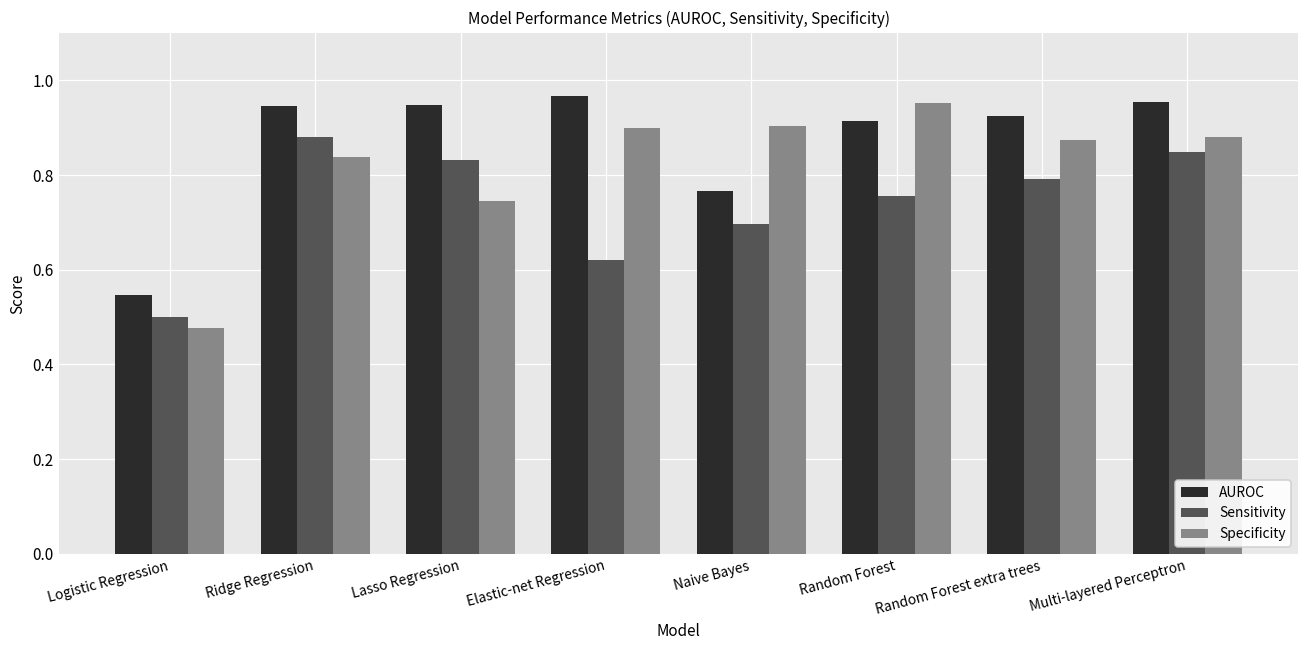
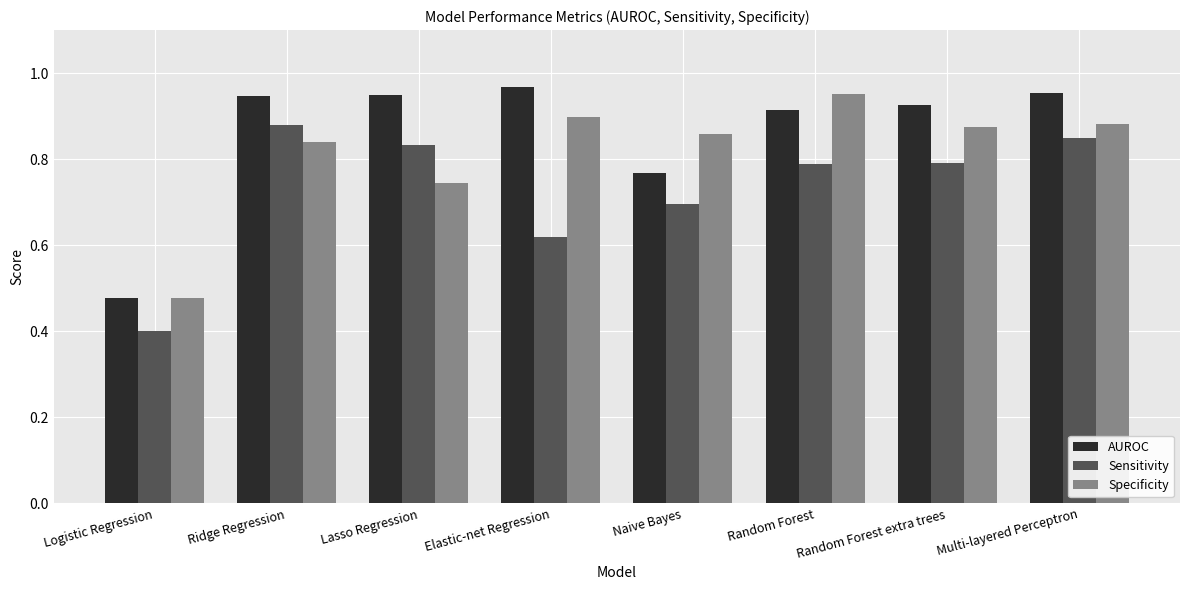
  {
    "AUROC": {
-     "Logistic Regression": 0.55,
+     "Logistic Regression": 0.48,
      "Ridge Regression": 0.95,
      "Lasso Regression": 0.95,
      "Elastic-net Regression": 0.97,
      "Naive Bayes": 0.77,
      "Random Forest": 0.92,
      "Random Forest extra trees": 0.93,
      "Multi-layered Perceptron": 0.95
    },
    "Sensitivity": {
-     "Logistic Regression": 0.5,
+     "Logistic Regression": 0.4,
      "Ridge Regression": 0.88,
      "Lasso Regression": 0.83,
      "Elastic-net Regression": 0.62,
      "Naive Bayes": 0.70,
-     "Random Forest": 0.76,
+     "Random Forest": 0.79,
      "Random Forest extra trees": 0.79,
      "Multi-layered Perceptron": 0.85
    },
    "Specificity": {
      "Logistic Regression": 0.48,
      "Ridge Regression": 0.84,
      "Lasso Regression": 0.74,
      "Elastic-net Regression": 0.90,
-     "Naive Bayes": 0.90,
+     "Naive Bayes": 0.86,
      "Random Forest": 0.95,
      "Random Forest extra trees": 0.87,
      "Multi-layered Perceptron": 0.88
    }
  }
